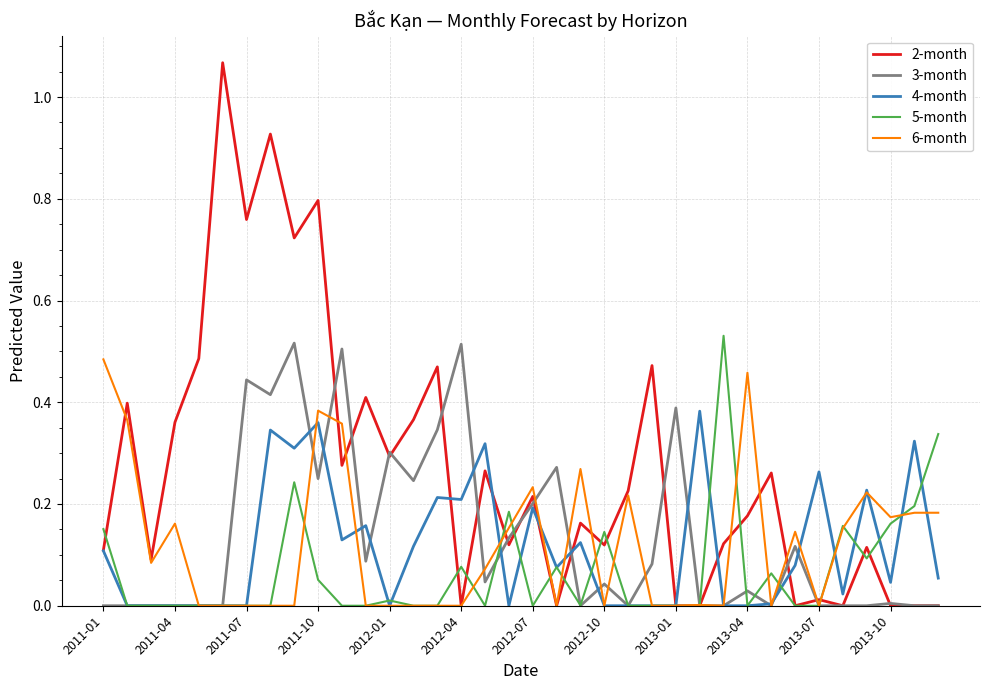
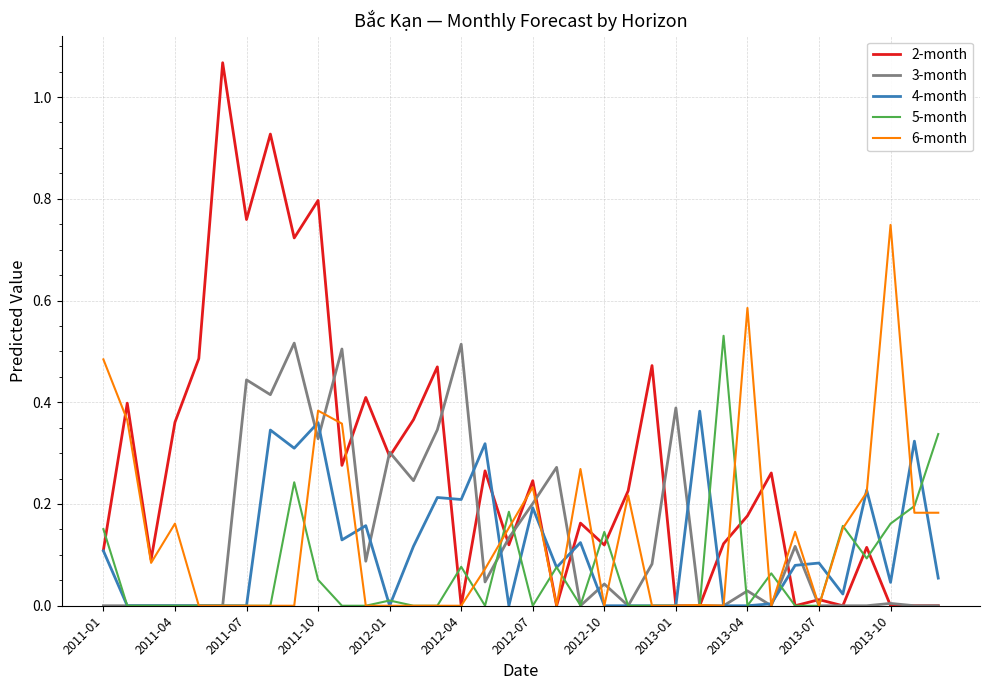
  {
    "2-month": {
      "2011-04": 0.36,
      "2011-07": 0.76,
      "2011-10": 0.80,
      "2012-01": 0.29,
-     "2012-07": 0.21,
+     "2012-07": 0.25,
      "2012-10": 0.12,
      "2013-04": 0.18,
      "2013-07": 0.01
    },
    "3-month": {
      "2011-01": 0.00,
      "2011-07": 0.44,
-     "2011-10": 0.25,
+     "2011-10": 0.33,
      "2012-01": 0.30,
      "2012-04": 0.51,
      "2012-07": 0.20,
      "2012-10": 0.04,
      "2013-01": 0.39,
      "2013-04": 0.03
    },
    "4-month": {
      "2011-10": 0.36,
      "2012-04": 0.21,
      "2012-07": 0.19,
-     "2013-07": 0.26,
+     "2013-07": 0.08,
      "2013-10": 0.05
    },
    "5-month": {
      "2011-01": 0.15,
      "2011-10": 0.05,
      "2012-01": 0.01,
      "2012-04": 0.08,
      "2012-07": 0.00,
      "2012-10": 0.15,
      "2013-10": 0.16
    },
    "6-month": {
      "2011-01": 0.48,
      "2011-04": 0.16,
      "2011-10": 0.38,
      "2012-07": 0.23,
-     "2013-04": 0.46,
-     "2013-10": 0.17
+     "2013-04": 0.59,
+     "2013-10": 0.75
    }
  }
